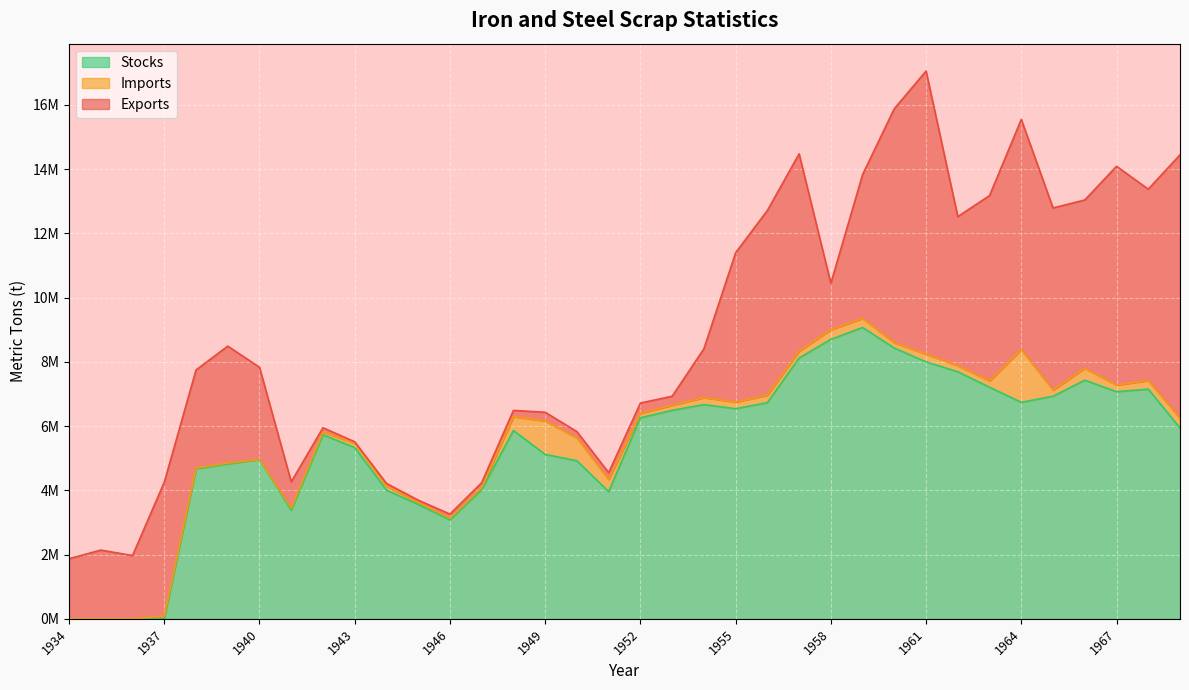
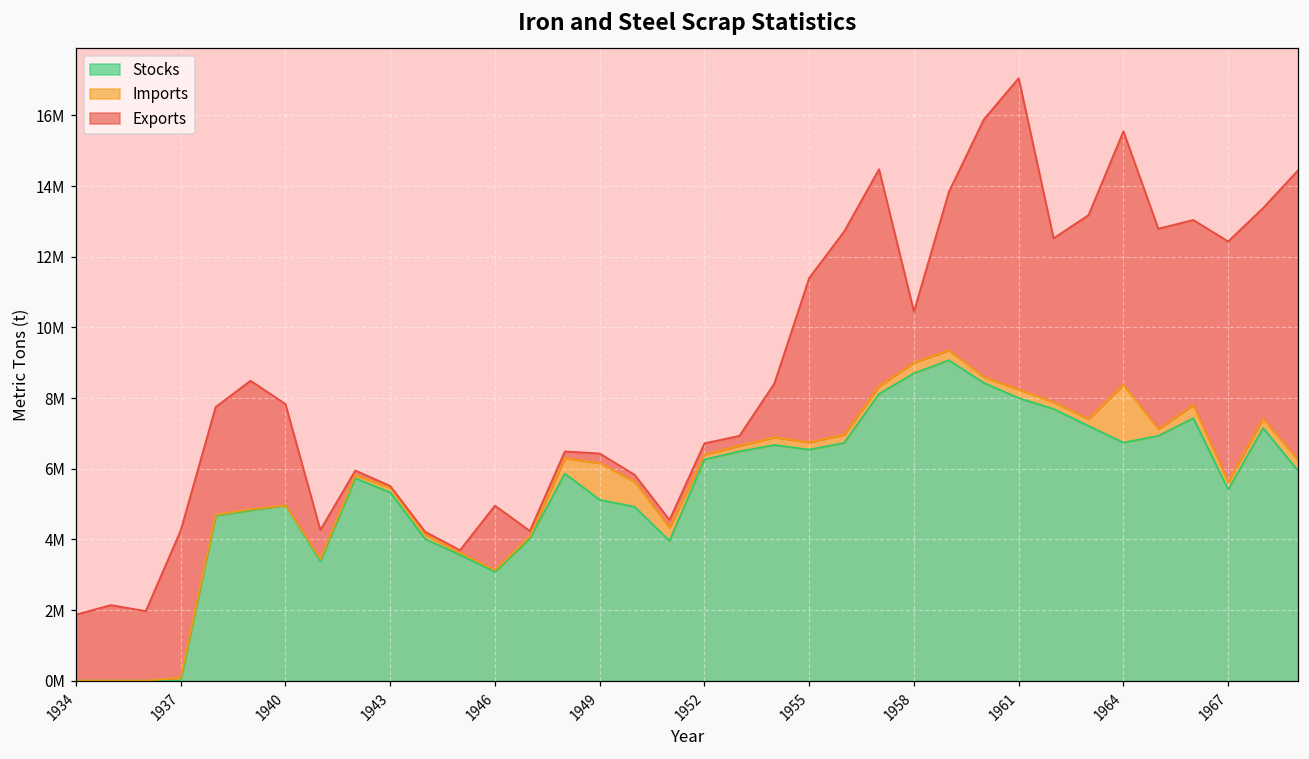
  {
    "Stocks": {
      "1937": 0,
      "1943": 5300000,
      "1949": 5100000,
      "1952": 6300000,
      "1955": 6500000,
      "1958": 8700000,
      "1961": 8000000,
      "1964": 6700000,
-     "1967": 7100000
+     "1967": 5400000
    },
    "Imports": {
      "1937": 100000,
      "1949": 1000000,
      "1952": 100000,
      "1955": 200000,
      "1958": 300000,
      "1961": 200000,
      "1964": 1600000,
      "1967": 200000
    },
    "Exports": {
      "1934": 1900000,
      "1937": 4200000,
      "1940": 2900000,
-     "1946": 100000,
+     "1946": 1800000,
      "1949": 300000,
      "1952": 300000,
      "1955": 4700000,
      "1958": 1400000,
      "1961": 8800000,
      "1964": 7200000,
      "1967": 6800000
    }
  }
